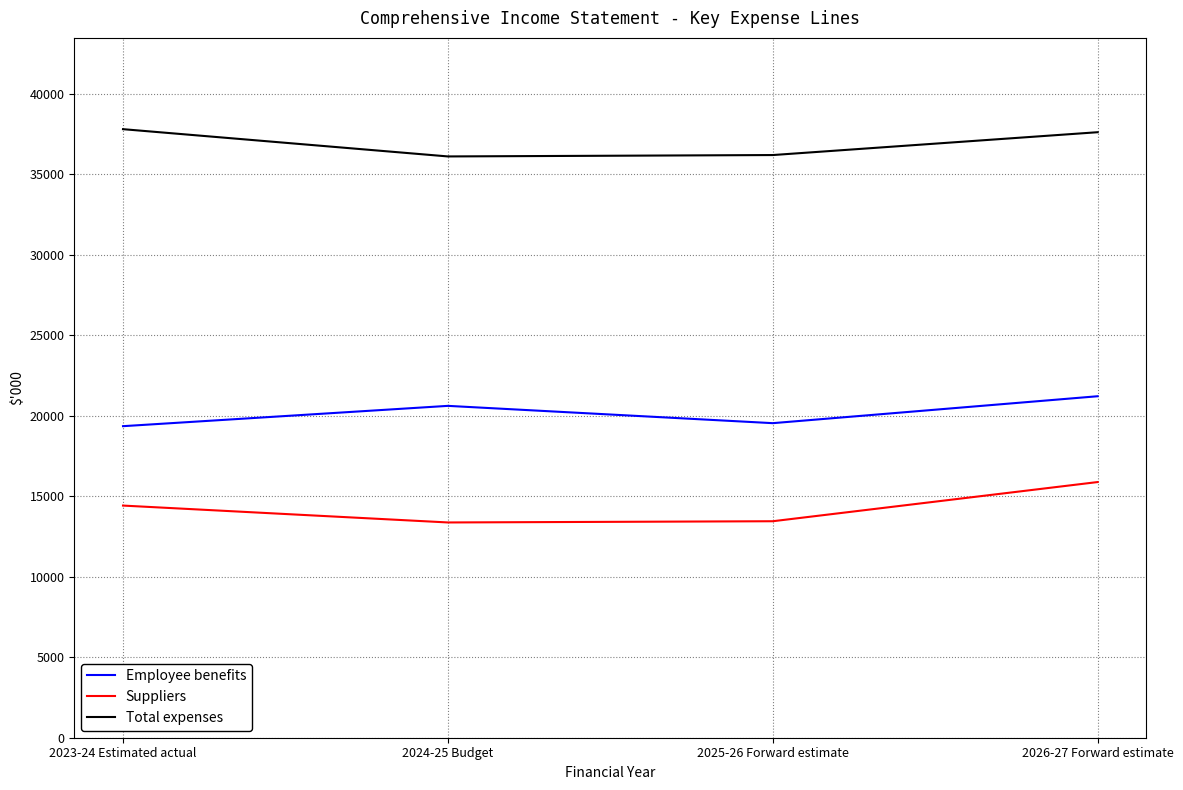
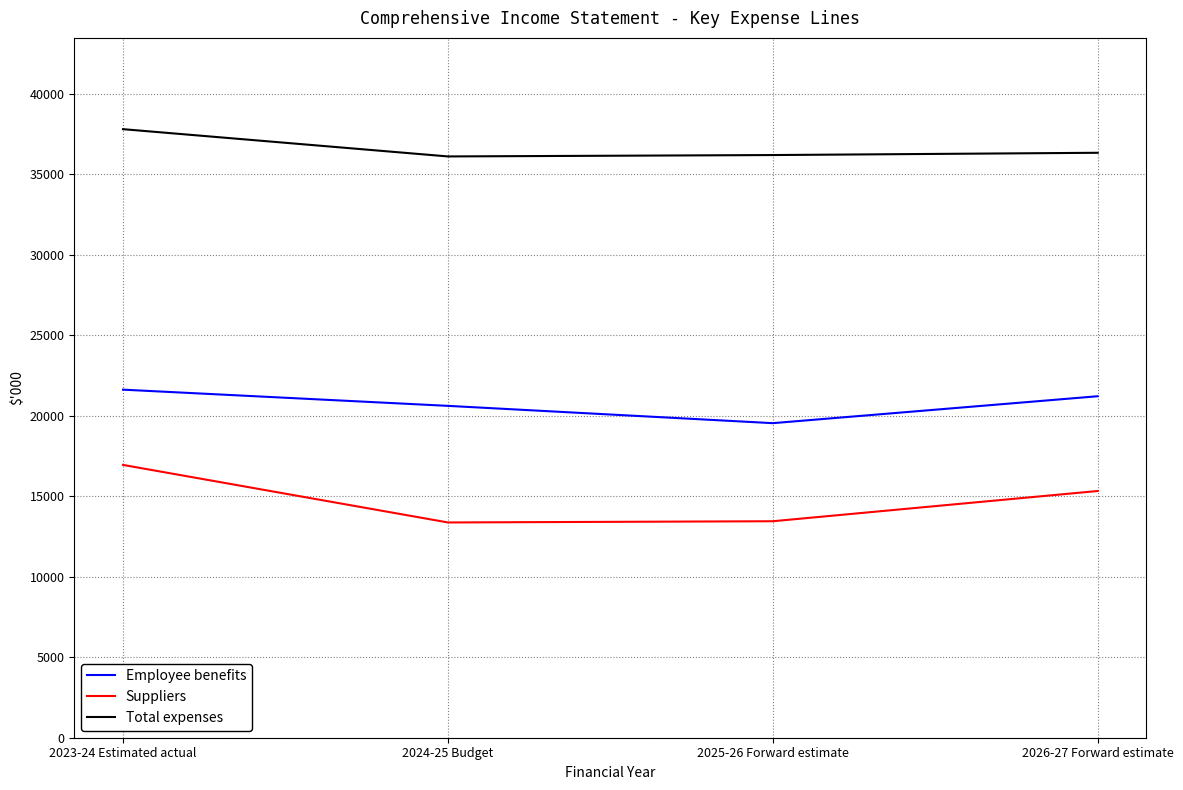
  {
    "Employee benefits": {
-     "2023-24 Estimated actual": 19400,
+     "2023-24 Estimated actual": 21600,
      "2024-25 Budget": 20600,
      "2025-26 Forward estimate": 19500,
      "2026-27 Forward estimate": 21200
    },
    "Suppliers": {
-     "2023-24 Estimated actual": 14400,
+     "2023-24 Estimated actual": 17000,
      "2024-25 Budget": 13400,
      "2025-26 Forward estimate": 13500,
-     "2026-27 Forward estimate": 15900
+     "2026-27 Forward estimate": 15300
    },
    "Total expenses": {
      "2023-24 Estimated actual": 37800,
      "2024-25 Budget": 36100,
      "2025-26 Forward estimate": 36200,
-     "2026-27 Forward estimate": 37600
+     "2026-27 Forward estimate": 36300
    }
  }
